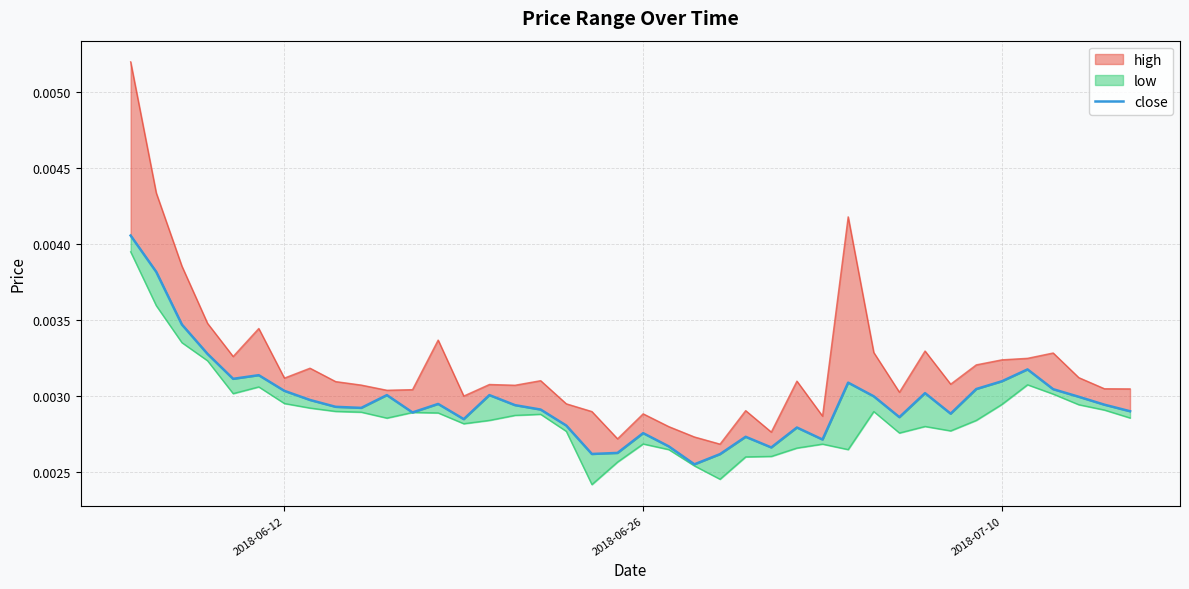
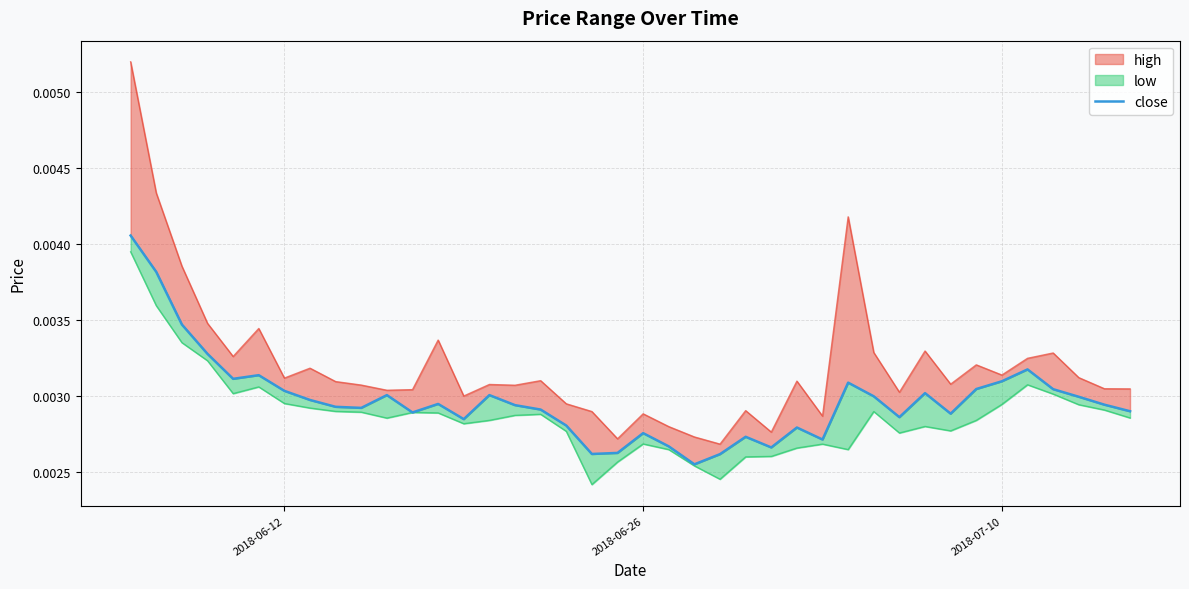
  {
    "high": {
      "2018-06-12": 0.00312,
      "2018-06-26": 0.00289,
-     "2018-07-10": 0.00324
+     "2018-07-10": 0.00314
    }
  }
